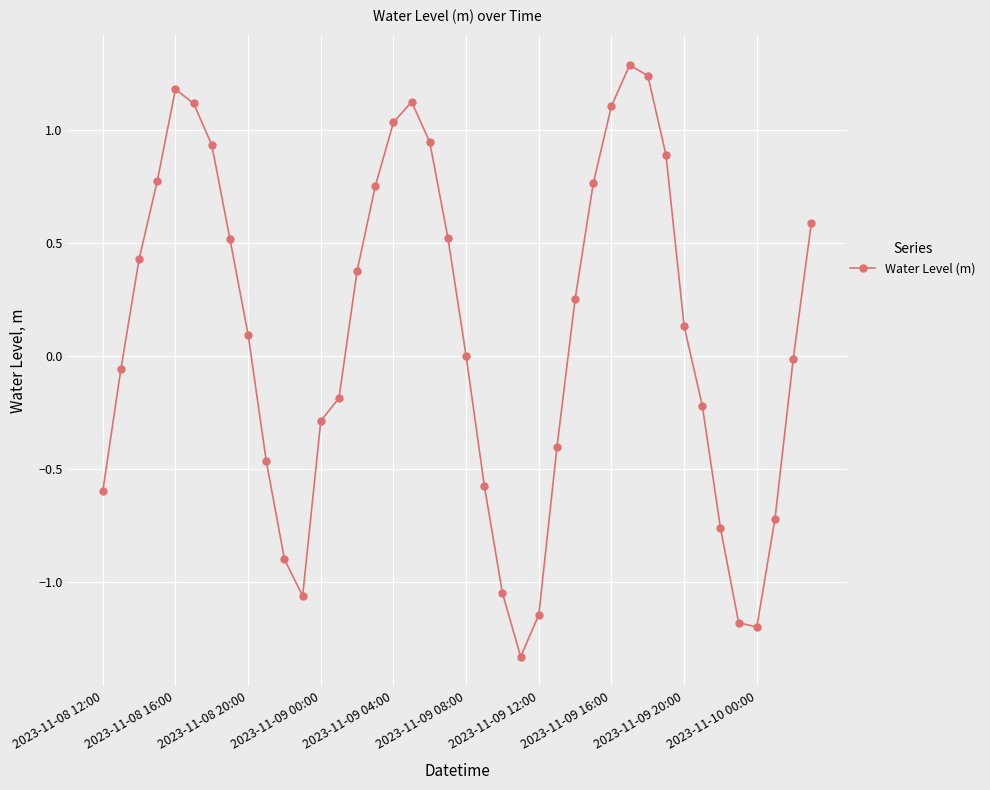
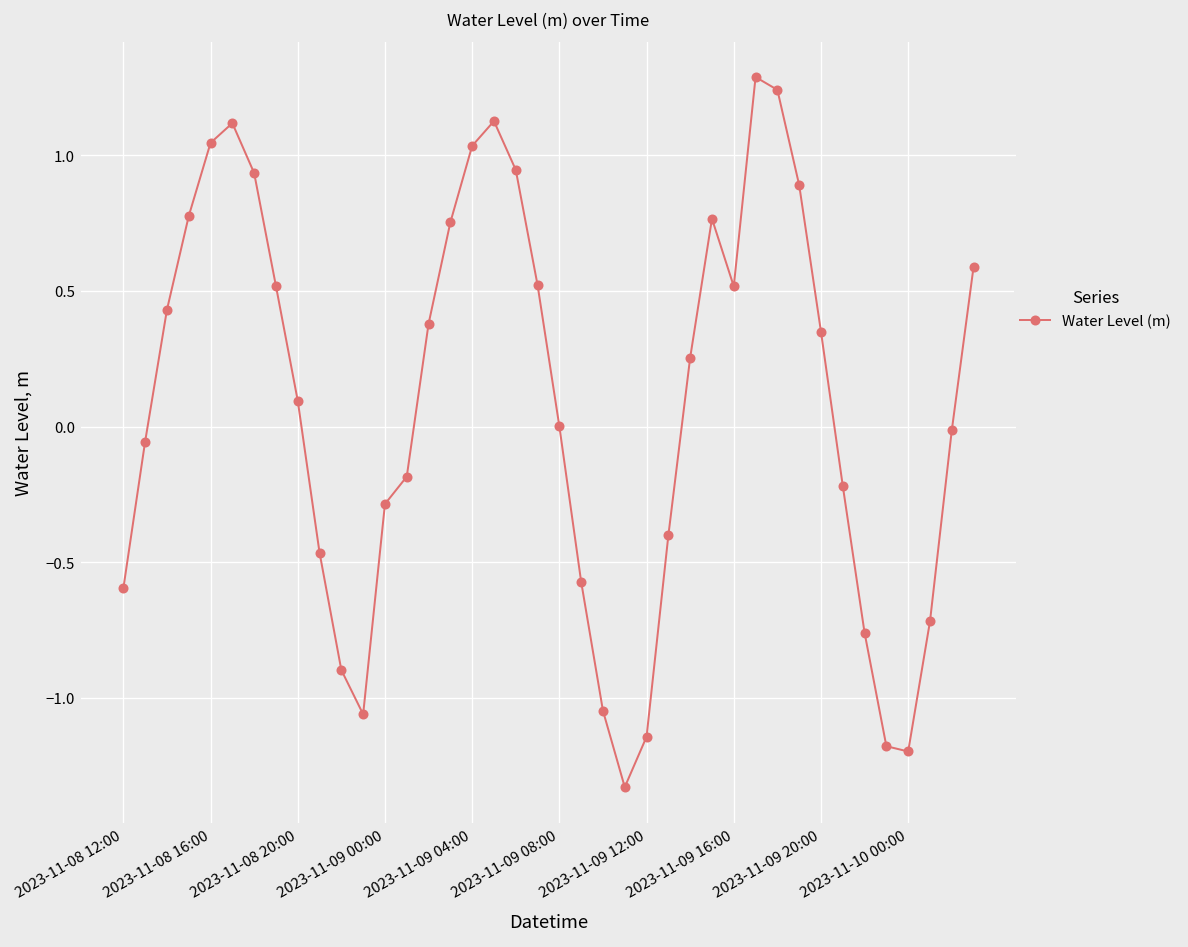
  {
    "2023-11-08 12:00": -0.60,
-   "2023-11-08 16:00": 1.18,
+   "2023-11-08 16:00": 1.05,
    "2023-11-08 20:00": 0.10,
    "2023-11-09 00:00": -0.29,
    "2023-11-09 04:00": 1.03,
    "2023-11-09 08:00": 0.00,
    "2023-11-09 12:00": -1.14,
-   "2023-11-09 16:00": 1.11,
-   "2023-11-09 20:00": 0.13,
+   "2023-11-09 16:00": 0.52,
+   "2023-11-09 20:00": 0.35,
    "2023-11-10 00:00": -1.20
  }
